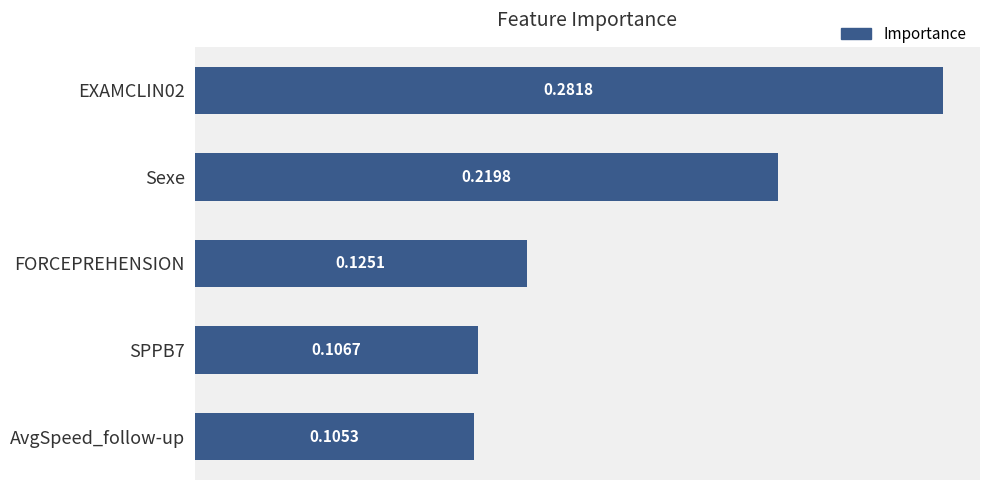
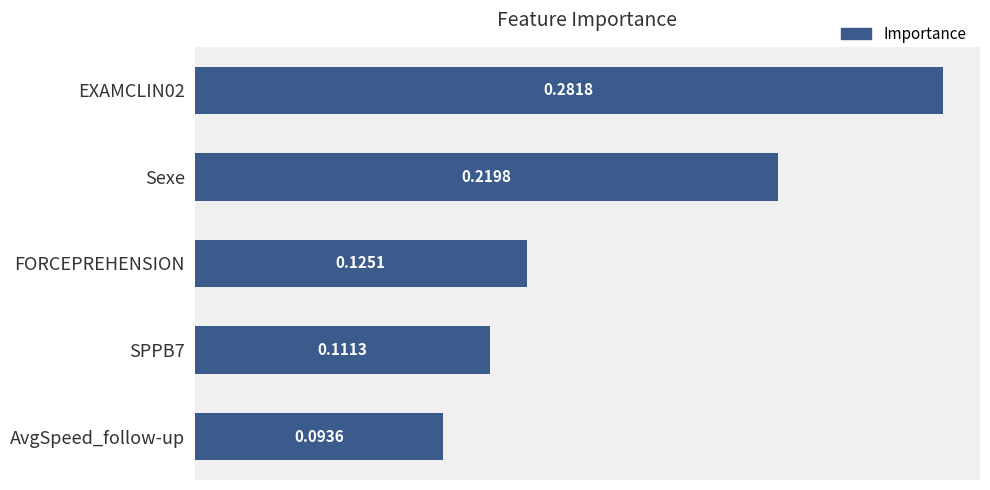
  {
    "EXAMCLIN02": 0.2818,
    "Sexe": 0.2198,
    "FORCEPREHENSION": 0.1251,
-   "SPPB7": 0.1067,
-   "AvgSpeed_follow-up": 0.1053
+   "SPPB7": 0.1113,
+   "AvgSpeed_follow-up": 0.0936
  }
